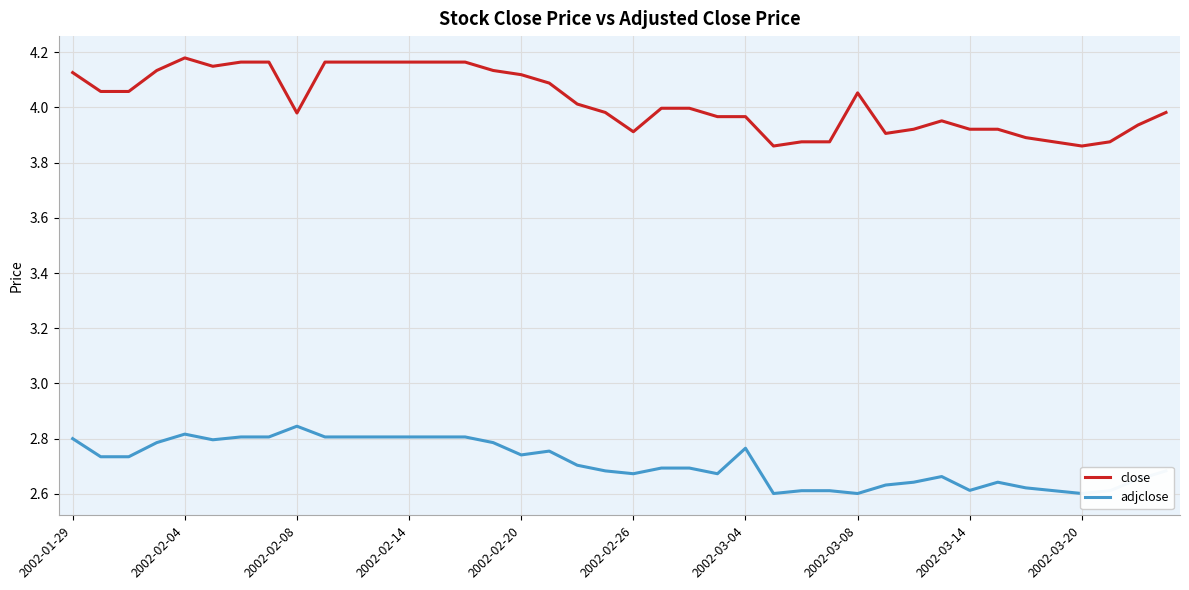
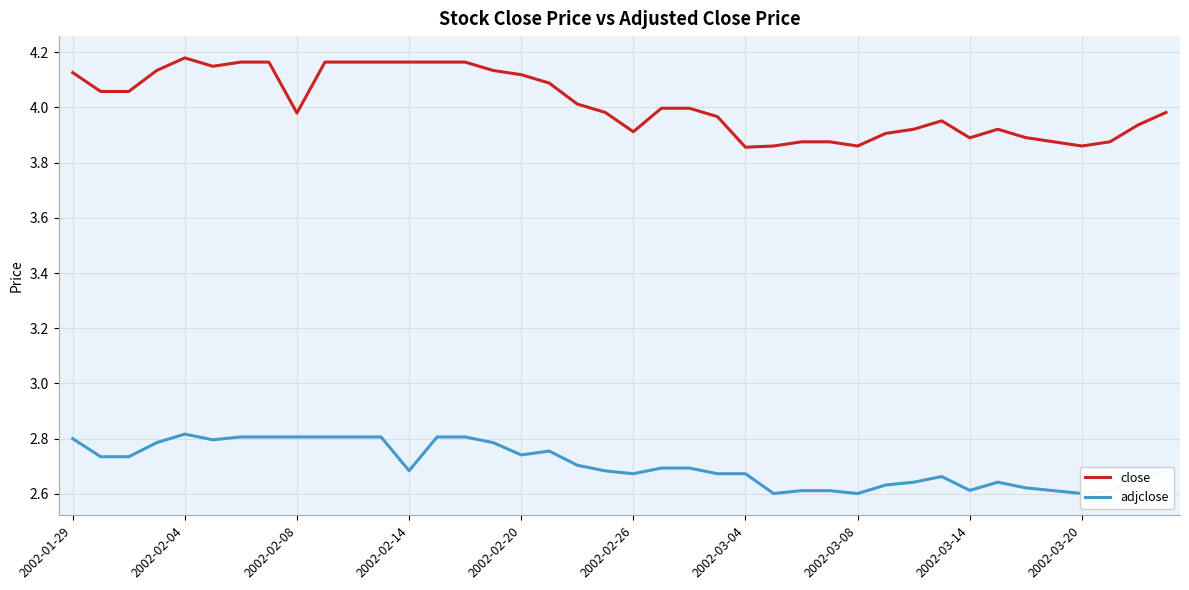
  {
    "close": {
      "2002-01-29": 4.13,
      "2002-02-04": 4.18,
      "2002-02-08": 3.98,
      "2002-02-14": 4.16,
      "2002-02-20": 4.12,
      "2002-02-26": 3.91,
-     "2002-03-04": 3.97,
-     "2002-03-08": 4.05,
-     "2002-03-14": 3.92,
+     "2002-03-04": 3.86,
+     "2002-03-08": 3.86,
+     "2002-03-14": 3.89,
      "2002-03-20": 3.86
    },
    "adjclose": {
      "2002-01-29": 2.80,
      "2002-02-04": 2.82,
-     "2002-02-08": 2.85,
-     "2002-02-14": 2.81,
+     "2002-02-08": 2.81,
+     "2002-02-14": 2.68,
      "2002-02-20": 2.74,
      "2002-02-26": 2.67,
-     "2002-03-04": 2.77,
+     "2002-03-04": 2.67,
      "2002-03-08": 2.60,
      "2002-03-14": 2.61
    }
  }
